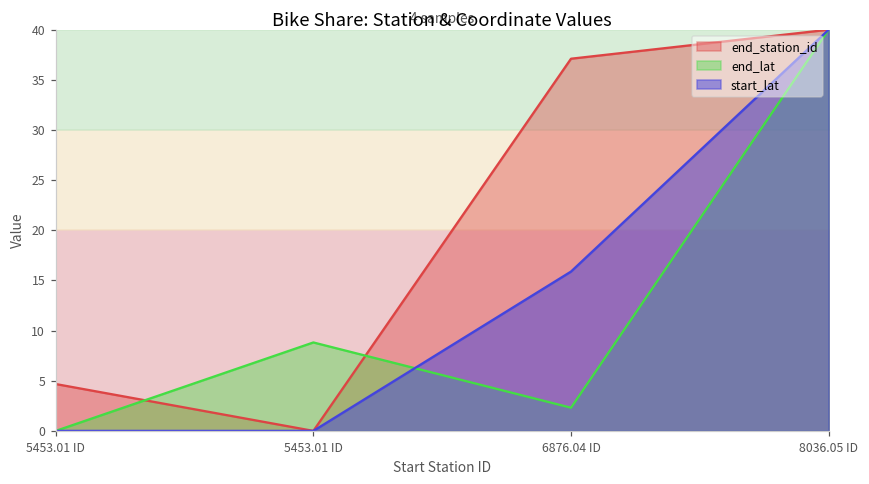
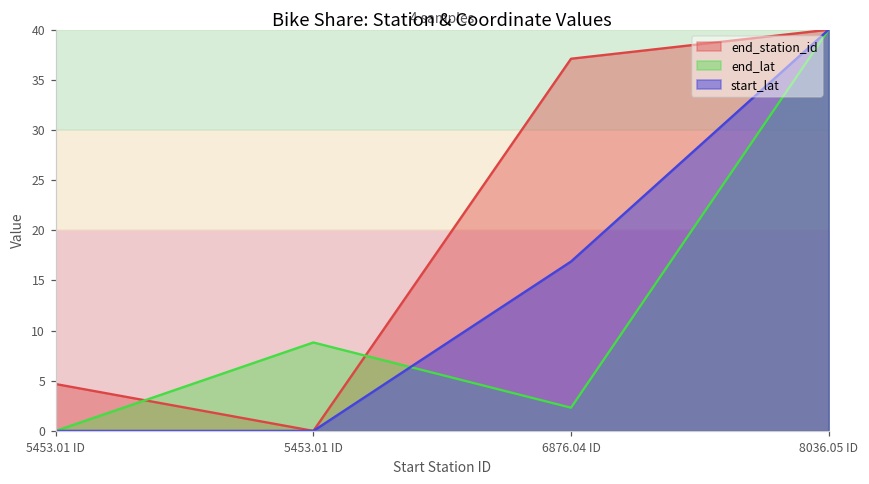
  {
    "end_lat": {
      "6876.04 ID": 2
    },
    "start_lat": {
-     "6876.04 ID": 16
+     "6876.04 ID": 17
    }
  }
